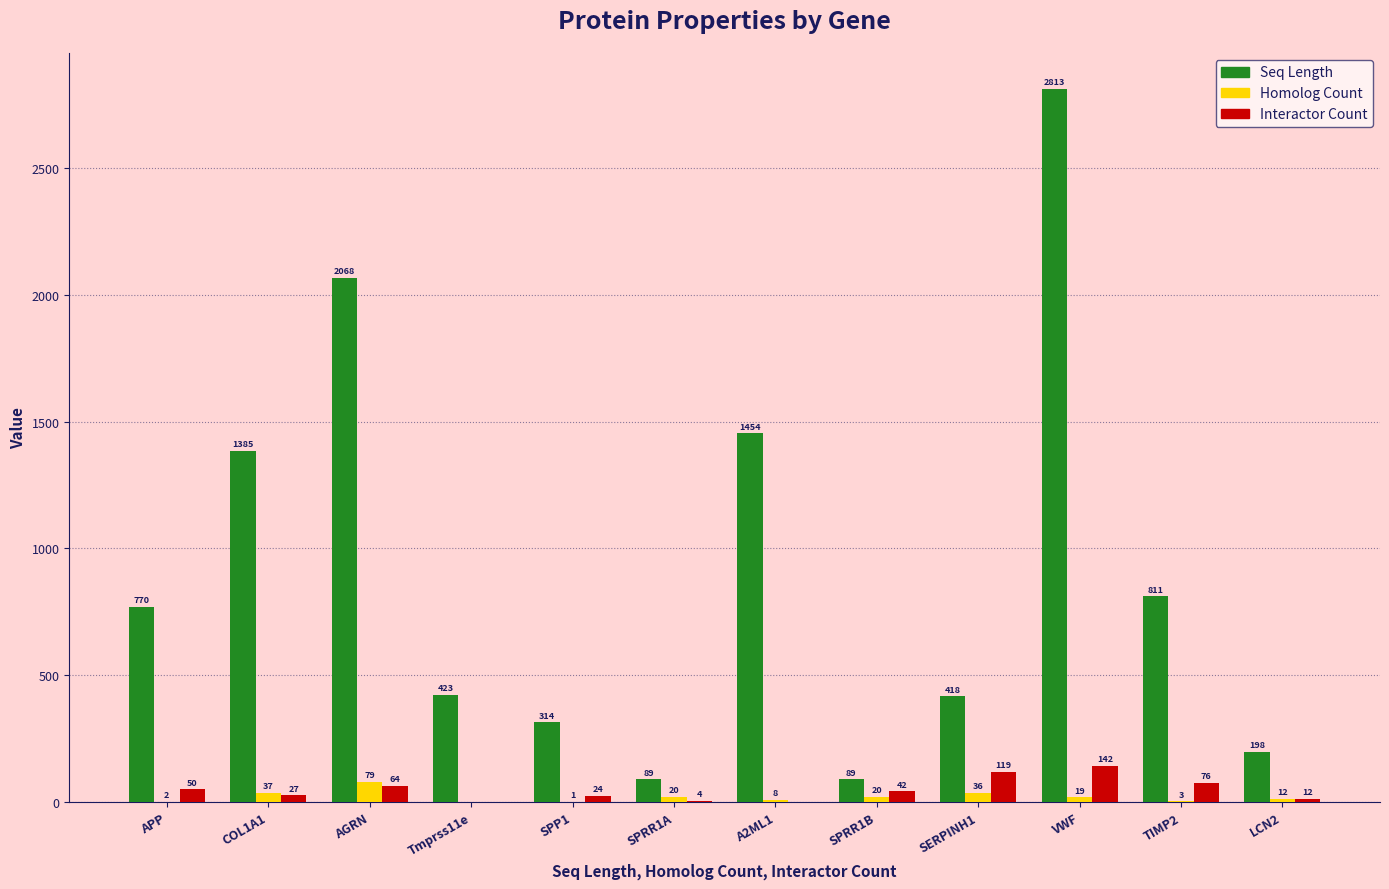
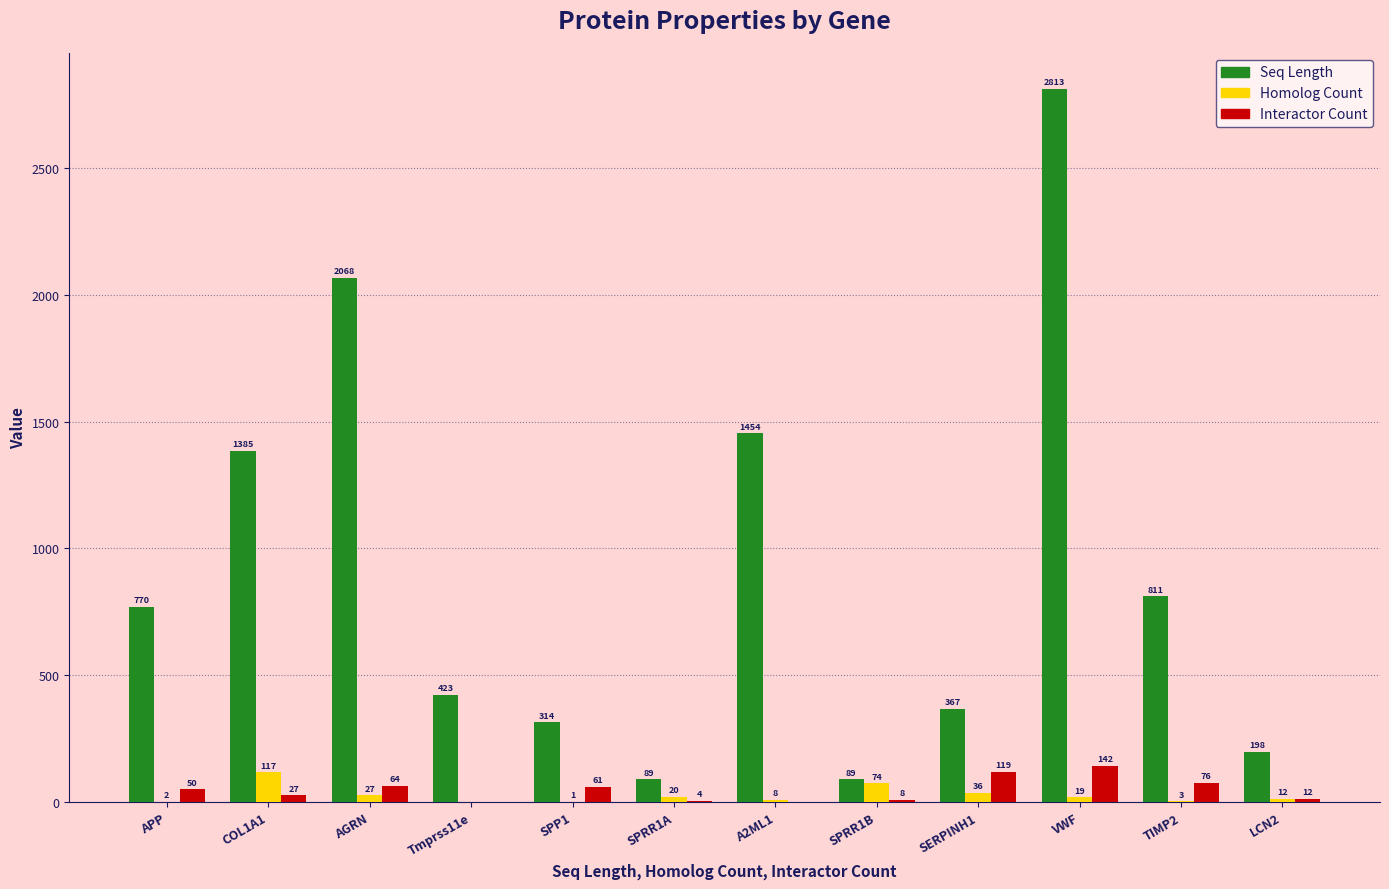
  {
    "Seq Length": {
      "APP": 770,
      "COL1A1": 1385,
      "AGRN": 2068,
      "Tmprss11e": 423,
      "SPP1": 314,
      "SPRR1A": 89,
      "A2ML1": 1454,
      "SPRR1B": 89,
-     "SERPINH1": 418,
+     "SERPINH1": 367,
      "VWF": 2813,
      "TIMP2": 811,
      "LCN2": 198
    },
    "Homolog Count": {
      "APP": 2,
-     "COL1A1": 37,
-     "AGRN": 79,
+     "COL1A1": 117,
+     "AGRN": 27,
      "SPP1": 1,
      "SPRR1A": 20,
      "A2ML1": 8,
-     "SPRR1B": 20,
+     "SPRR1B": 74,
      "SERPINH1": 36,
      "VWF": 19,
      "TIMP2": 3,
      "LCN2": 12
    },
    "Interactor Count": {
      "APP": 50,
      "COL1A1": 27,
      "AGRN": 64,
-     "SPP1": 24,
+     "SPP1": 61,
      "SPRR1A": 4,
-     "SPRR1B": 42,
+     "SPRR1B": 8,
      "SERPINH1": 119,
      "VWF": 142,
      "TIMP2": 76,
      "LCN2": 12
    }
  }
